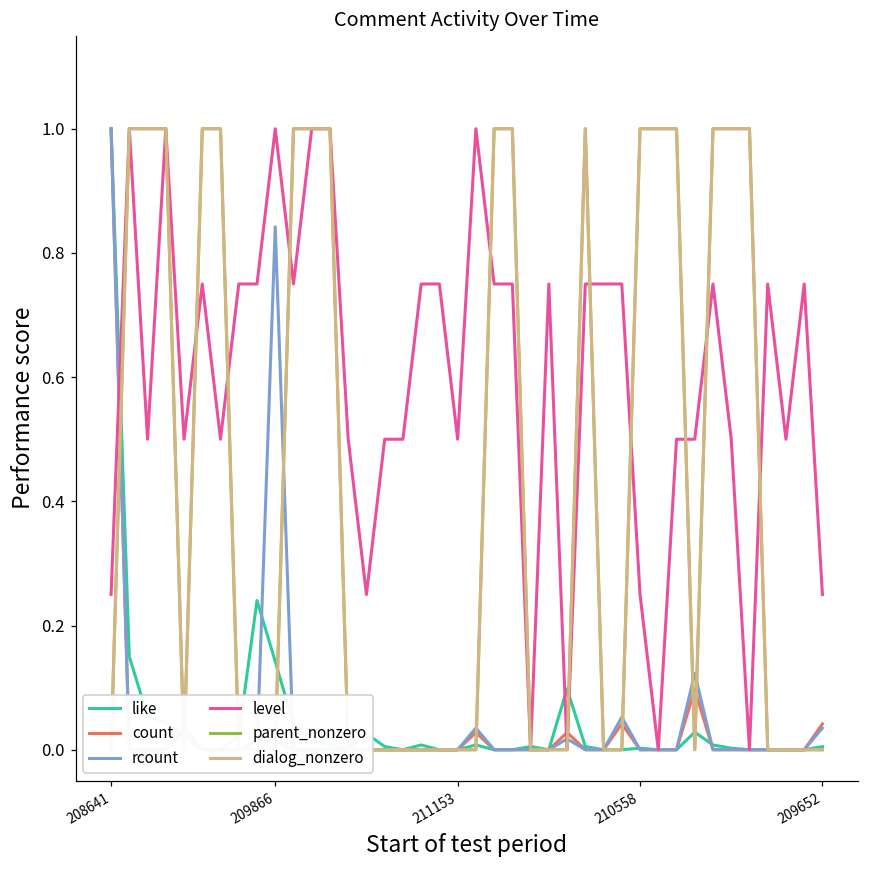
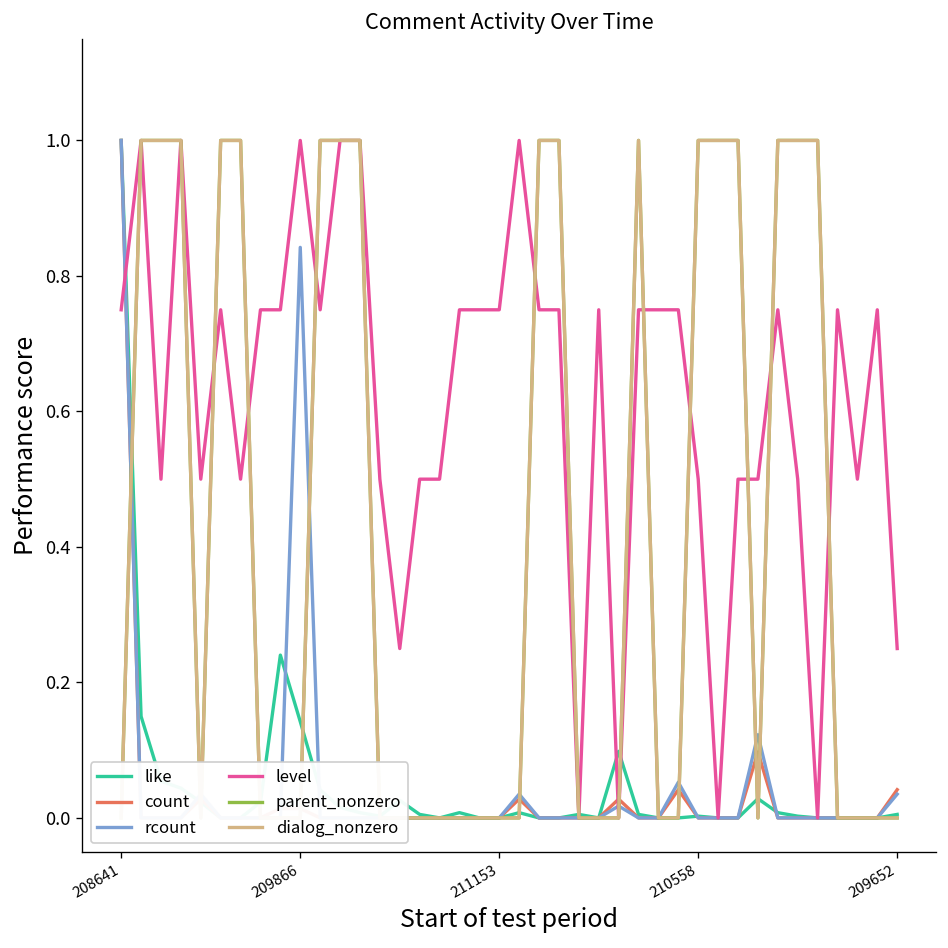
  {
    "like": {
      "209866": 0.14,
      "209652": 0.01
    },
    "count": {
      "209652": 0.04
    },
    "rcount": {
      "209866": 0.84,
      "209652": 0.04
    },
    "level": {
-     "208641": 0.25,
+     "208641": 0.75,
      "209866": 1.00,
-     "211153": 0.50,
-     "210558": 0.25,
+     "211153": 0.75,
+     "210558": 0.50,
      "209652": 0.25
    },
    "dialog_nonzero": {
      "210558": 1.00,
      "209652": 0.00
    }
  }
